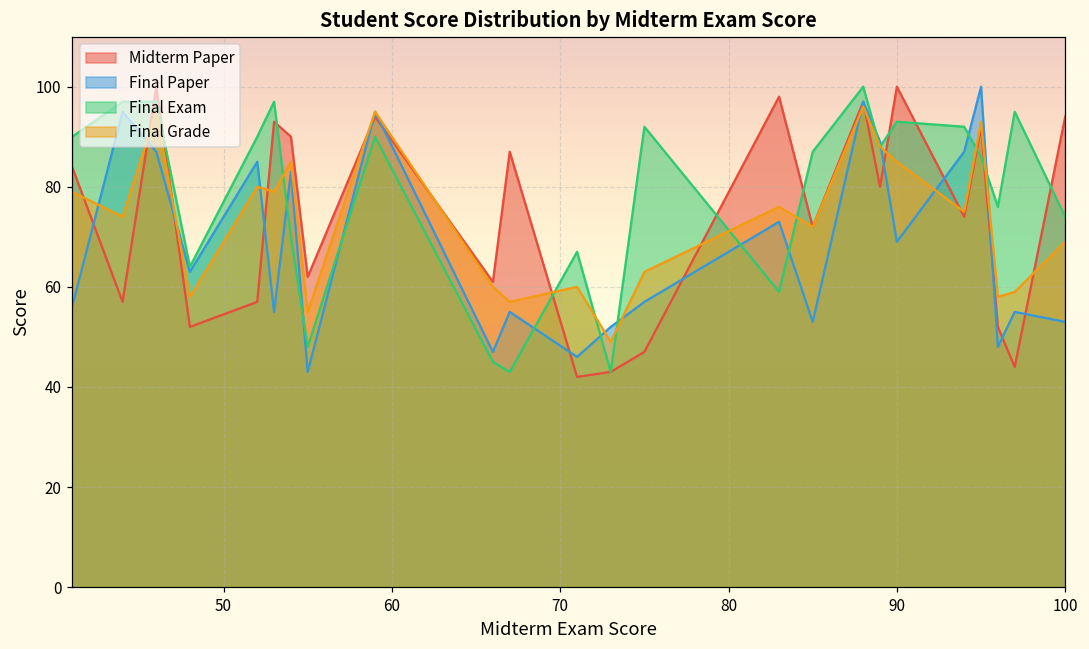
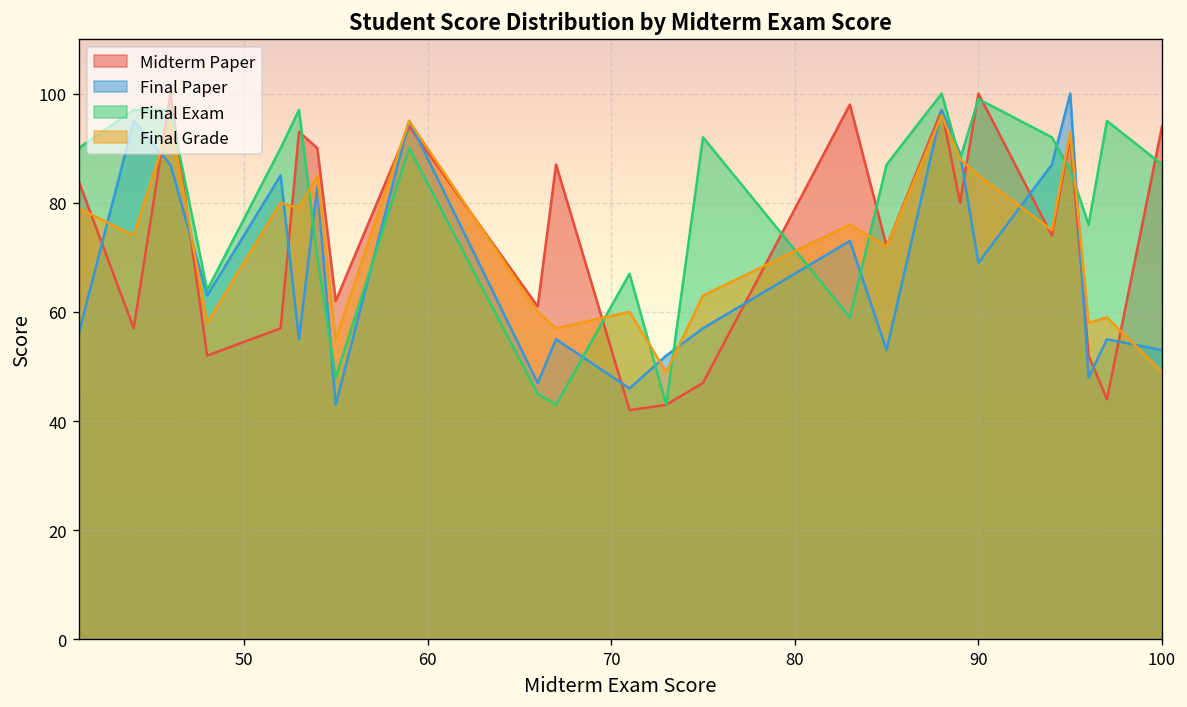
  {
    "Midterm Paper": {
      "90": 100,
      "100": 94
    },
    "Final Paper": {
      "90": 69,
      "100": 53
    },
    "Final Exam": {
-     "90": 93,
-     "100": 74
+     "90": 99,
+     "100": 87
    },
    "Final Grade": {
      "90": 85,
-     "100": 69
+     "100": 49
    }
  }
